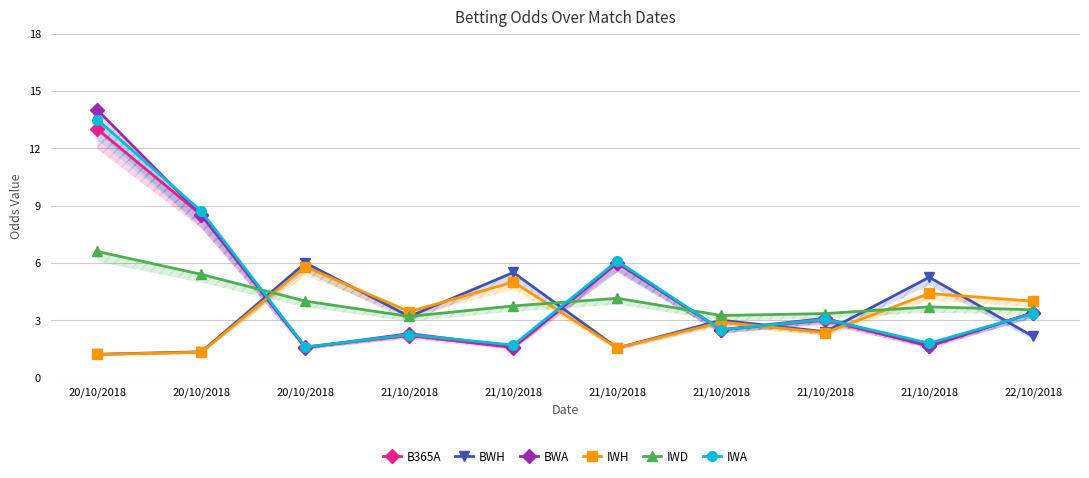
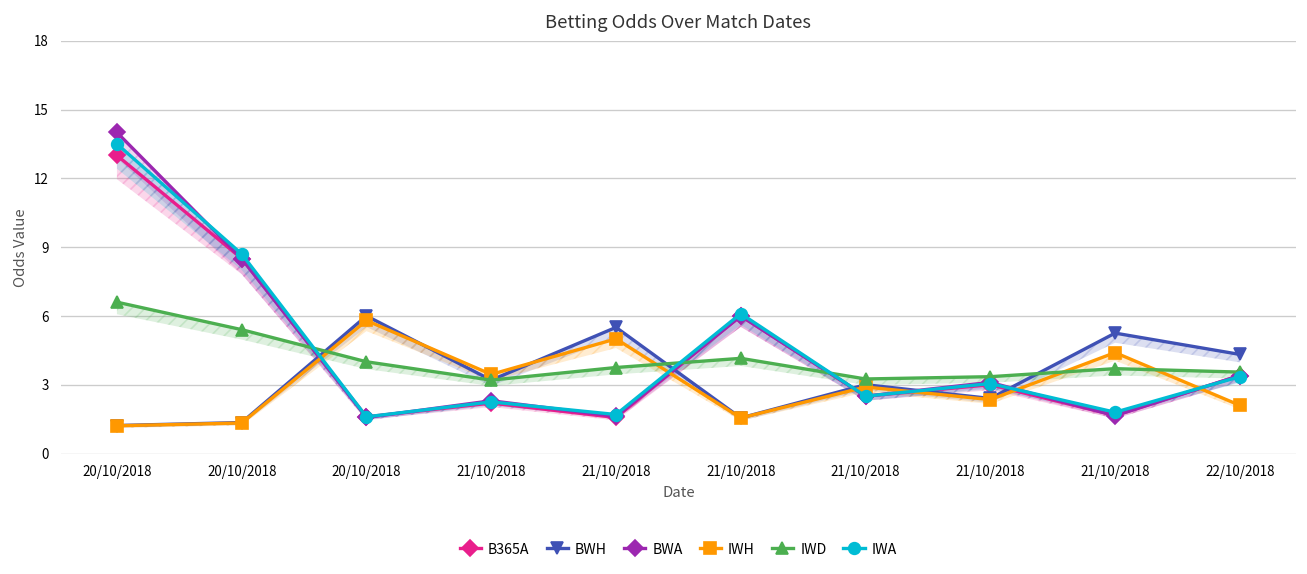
  {
    "BWH": {
-     "22/10/2018": 2.2
+     "22/10/2018": 4.3
    },
    "IWH": {
-     "22/10/2018": 4.0
+     "22/10/2018": 2.1
    },
    "IWD": {
      "22/10/2018": 3.6
    }
  }
